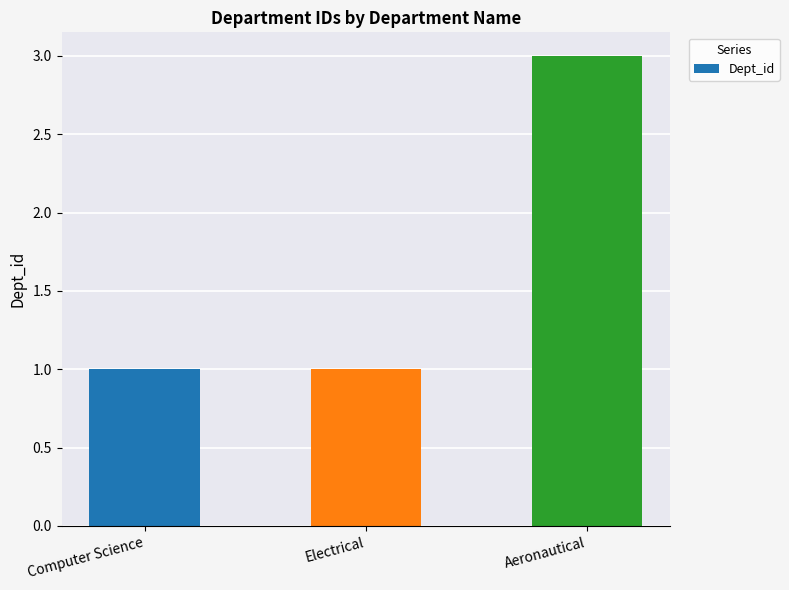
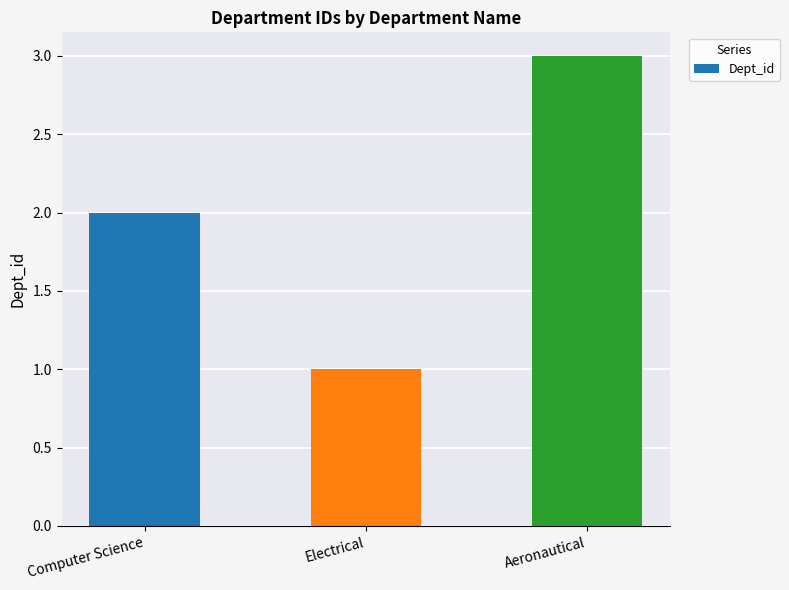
  {
-   "Computer Science": 1,
+   "Computer Science": 2,
    "Electrical": 1,
    "Aeronautical": 3
  }
